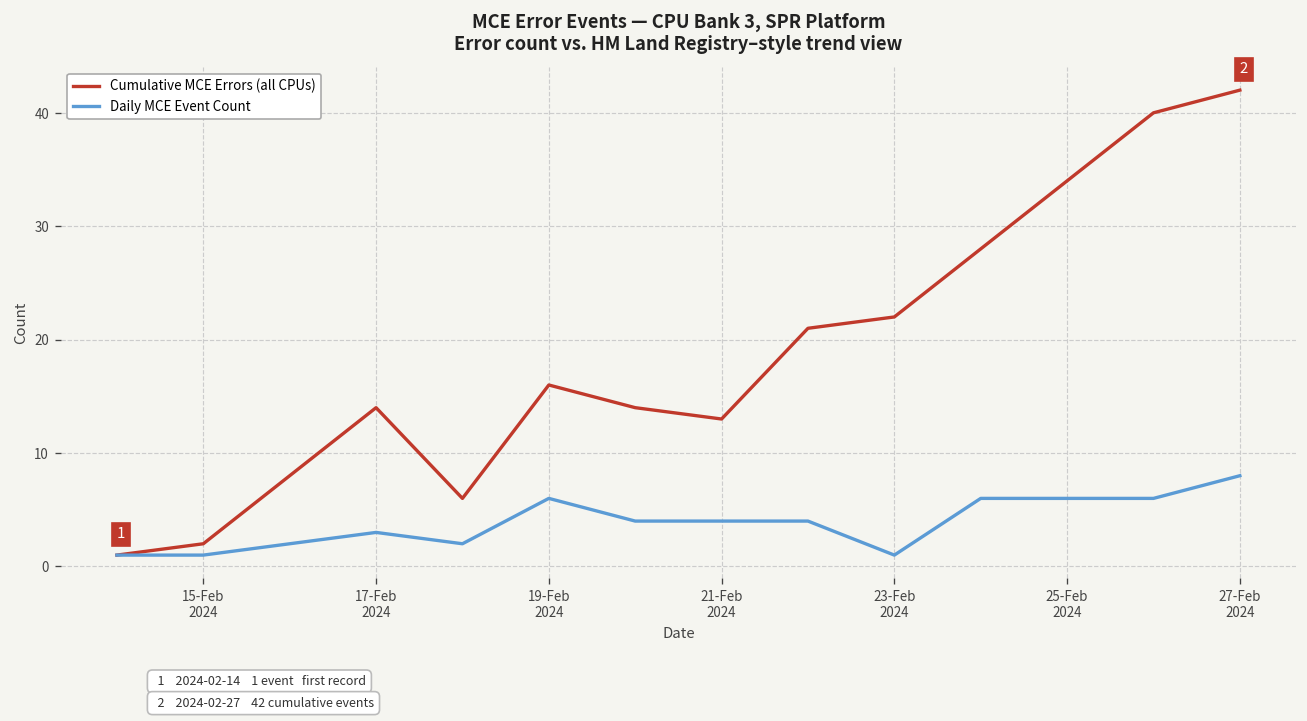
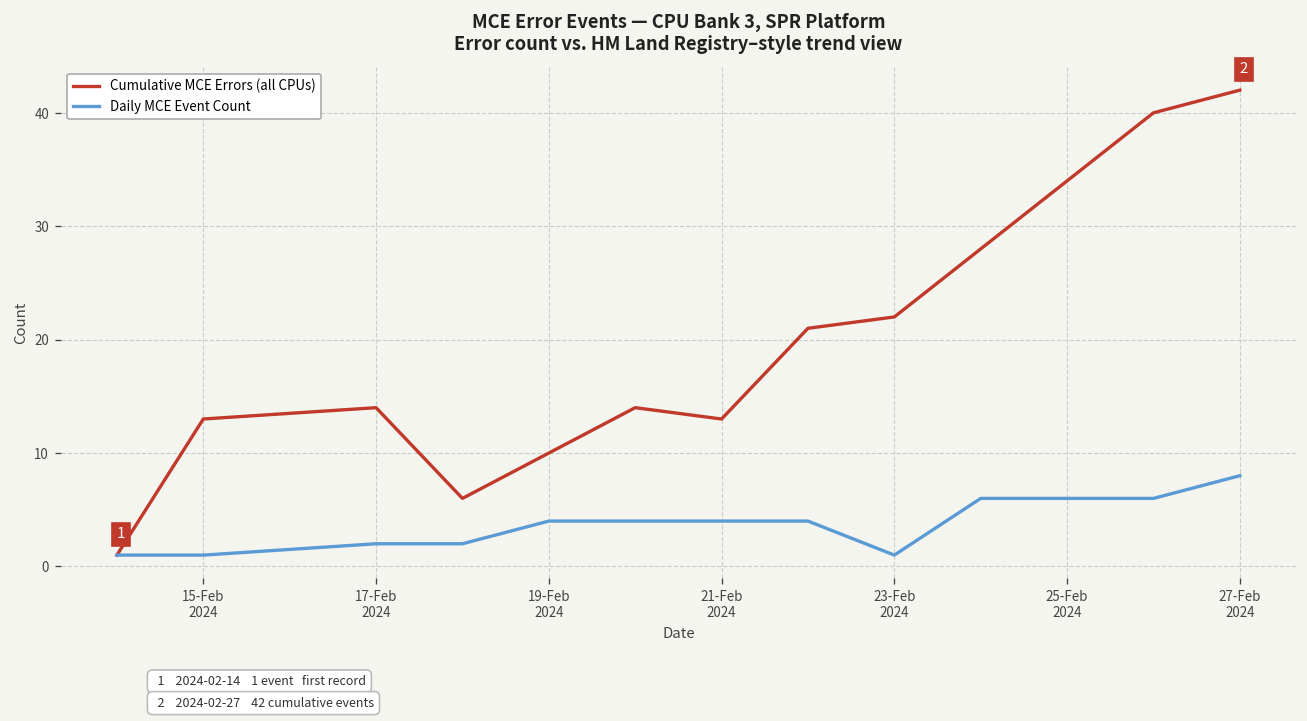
  {
    "Cumulative MCE Errors (all CPUs)": {
-     "15-Feb 2024": 2,
+     "15-Feb 2024": 13,
      "17-Feb 2024": 14,
-     "19-Feb 2024": 16,
+     "19-Feb 2024": 10,
      "21-Feb 2024": 13,
      "23-Feb 2024": 22,
      "25-Feb 2024": 34
    },
    "Daily MCE Event Count": {
      "15-Feb 2024": 1,
-     "17-Feb 2024": 3,
-     "19-Feb 2024": 6,
+     "17-Feb 2024": 2,
+     "19-Feb 2024": 4,
      "21-Feb 2024": 4,
      "23-Feb 2024": 1,
      "25-Feb 2024": 6,
      "27-Feb 2024": 8
    }
  }
